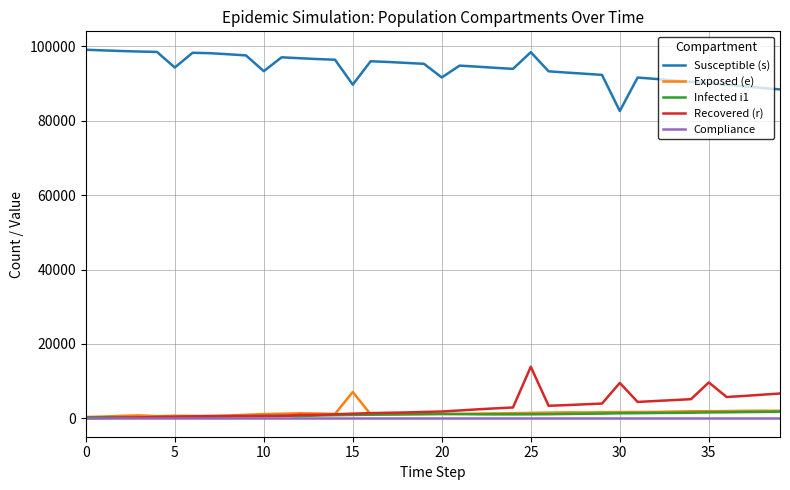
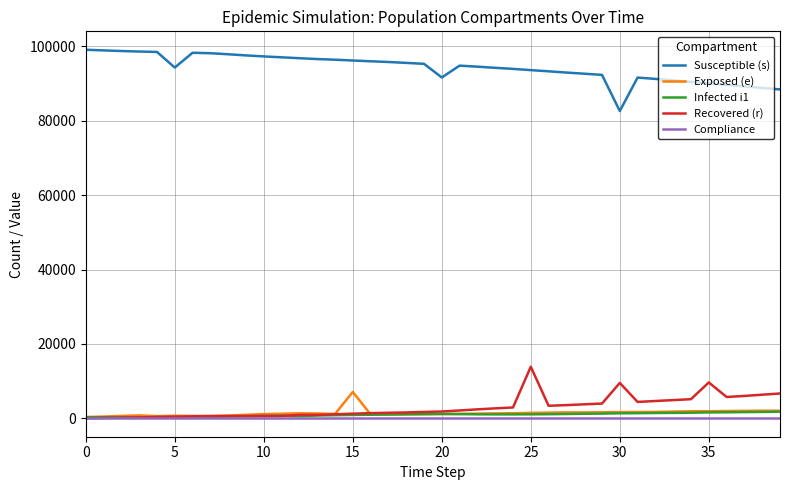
  {
    "Susceptible (s)": {
      "0": 99000,
      "5": 94000,
-     "10": 93000,
-     "15": 90000,
+     "10": 97000,
+     "15": 96000,
      "20": 92000,
-     "25": 98000,
+     "25": 94000,
      "30": 83000
    },
    "Exposed (e)": {
      "15": 7000
    },
    "Recovered (r)": {
      "25": 14000,
      "30": 10000,
      "35": 10000
    },
    "Compliance": {
      "15": 0,
      "20": 0,
      "25": 0,
      "30": 0,
      "35": 0
    }
  }
